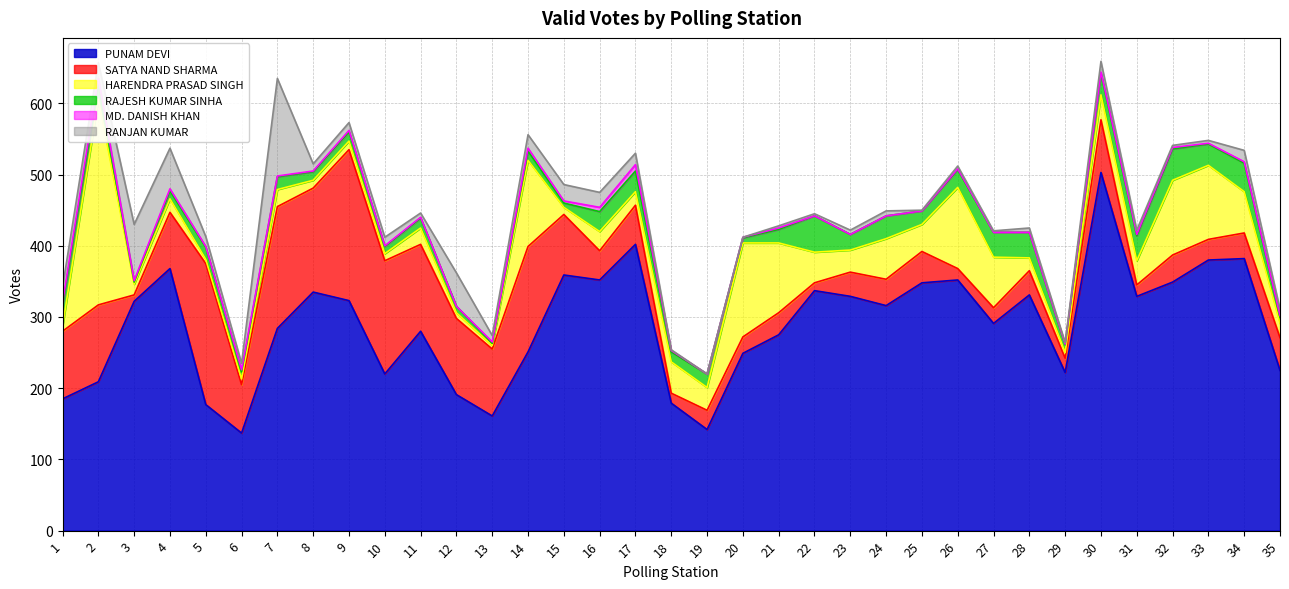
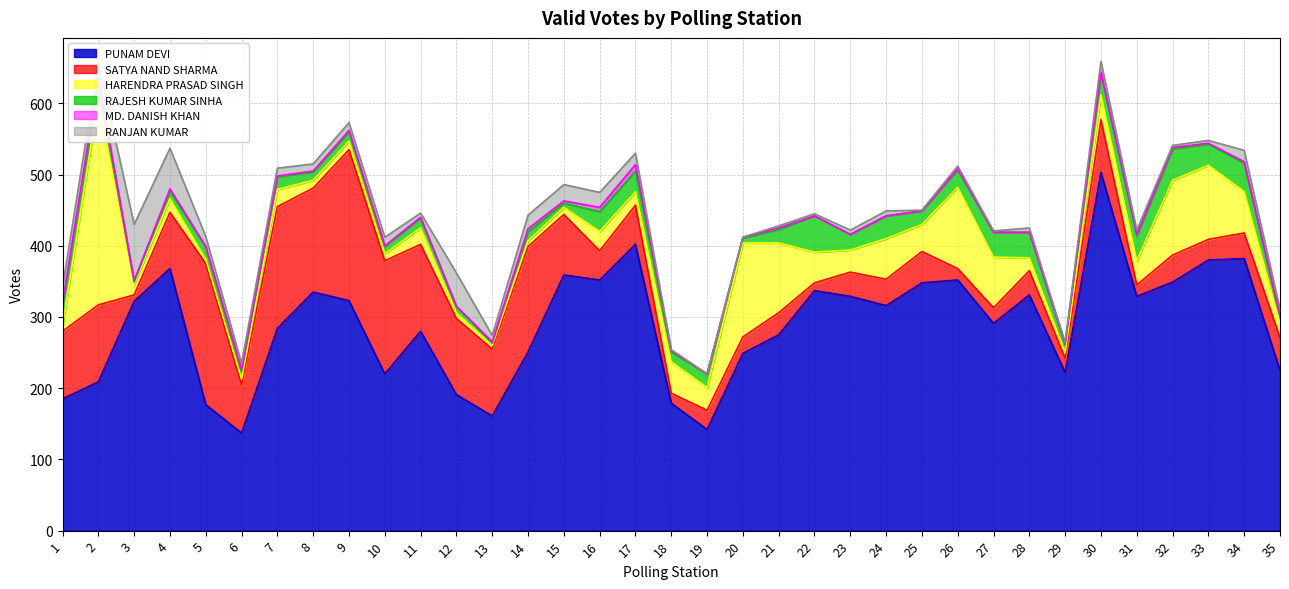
  {
    "PUNAM DEVI": {
      "1": 190,
      "2": 210,
      "3": 320,
      "4": 370,
      "5": 180,
      "6": 140,
      "7": 280,
      "8": 340,
      "9": 320,
      "10": 220,
      "11": 280,
      "12": 190,
      "13": 160,
      "14": 250,
      "15": 360,
      "16": 350,
      "17": 400,
      "18": 180,
      "19": 140,
      "20": 250,
      "21": 280,
      "22": 340,
      "23": 330,
      "24": 320,
      "25": 350,
      "26": 350,
      "27": 290,
      "28": 330,
      "29": 220,
      "30": 500,
      "31": 330,
      "32": 350,
      "33": 380,
      "34": 380,
      "35": 230
    },
    "SATYA NAND SHARMA": {
      "1": 100,
      "2": 110,
      "3": 10,
      "4": 80,
      "5": 200,
      "6": 70,
      "7": 170,
      "8": 150,
      "9": 210,
      "10": 160,
      "11": 120,
      "12": 110,
      "13": 90,
      "14": 150,
      "15": 90,
      "16": 40,
      "17": 60,
      "18": 10,
      "19": 30,
      "20": 20,
      "21": 30,
      "22": 10,
      "23": 30,
      "24": 40,
      "25": 40,
      "26": 20,
      "27": 20,
      "28": 30,
      "29": 20,
      "30": 70,
      "31": 20,
      "32": 40,
      "33": 30,
      "34": 40,
      "35": 50
    },
    "HARENDRA PRASAD SINGH": {
      "1": 10,
      "4": 20,
      "5": 10,
      "6": 10,
      "7": 20,
      "8": 10,
      "9": 10,
      "10": 10,
      "11": 20,
      "12": 10,
-     "14": 120,
+     "14": 10,
      "15": 10,
      "16": 30,
      "17": 20,
      "18": 40,
      "19": 30,
      "20": 130,
      "21": 100,
      "22": 40,
      "23": 30,
      "24": 60,
      "25": 40,
      "26": 110,
      "27": 70,
      "28": 20,
      "29": 10,
      "30": 40,
      "31": 30,
      "32": 110,
      "33": 100,
      "34": 60,
      "35": 20
    },
    "RAJESH KUMAR SINHA": {
      "1": 30,
      "14": 10,
      "16": 30,
      "17": 30
    },
    "MD. DANISH KHAN": {
      "1": 0,
      "14": 0,
      "16": 10,
      "17": 10
    },
    "RANJAN KUMAR": {
      "1": 20,
      "3": 80,
      "4": 60,
      "5": 10,
      "6": 10,
-     "7": 140,
+     "7": 10,
      "8": 10,
      "9": 10,
      "10": 10,
      "11": 10,
      "12": 50,
      "13": 10,
      "14": 20,
      "15": 20,
      "16": 20,
      "17": 20,
      "23": 10,
      "24": 10,
      "26": 0,
      "28": 10,
      "30": 20,
      "31": 10,
      "33": 0,
      "34": 20,
      "35": 10
    }
  }
